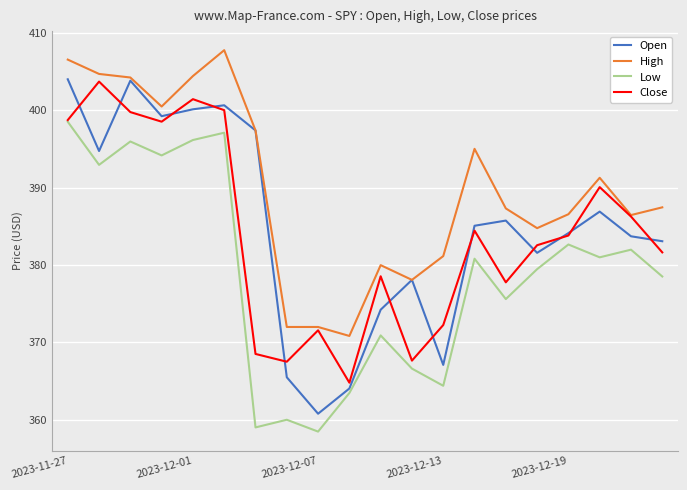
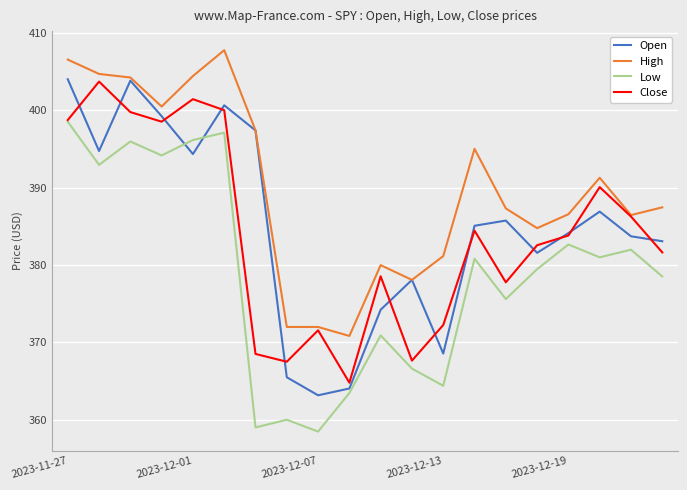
  {
    "Open": {
      "2023-11-27": 404,
-     "2023-12-01": 400,
-     "2023-12-07": 361,
-     "2023-12-13": 367
+     "2023-12-01": 394,
+     "2023-12-07": 363,
+     "2023-12-13": 369
    },
    "High": {
      "2023-11-27": 407,
      "2023-12-01": 404,
      "2023-12-07": 372,
      "2023-12-13": 381,
      "2023-12-19": 387
    },
    "Low": {
      "2023-12-01": 396,
      "2023-12-07": 358,
      "2023-12-13": 364,
      "2023-12-19": 383
    },
    "Close": {
      "2023-12-01": 401,
      "2023-12-07": 372,
      "2023-12-13": 372
    }
  }
